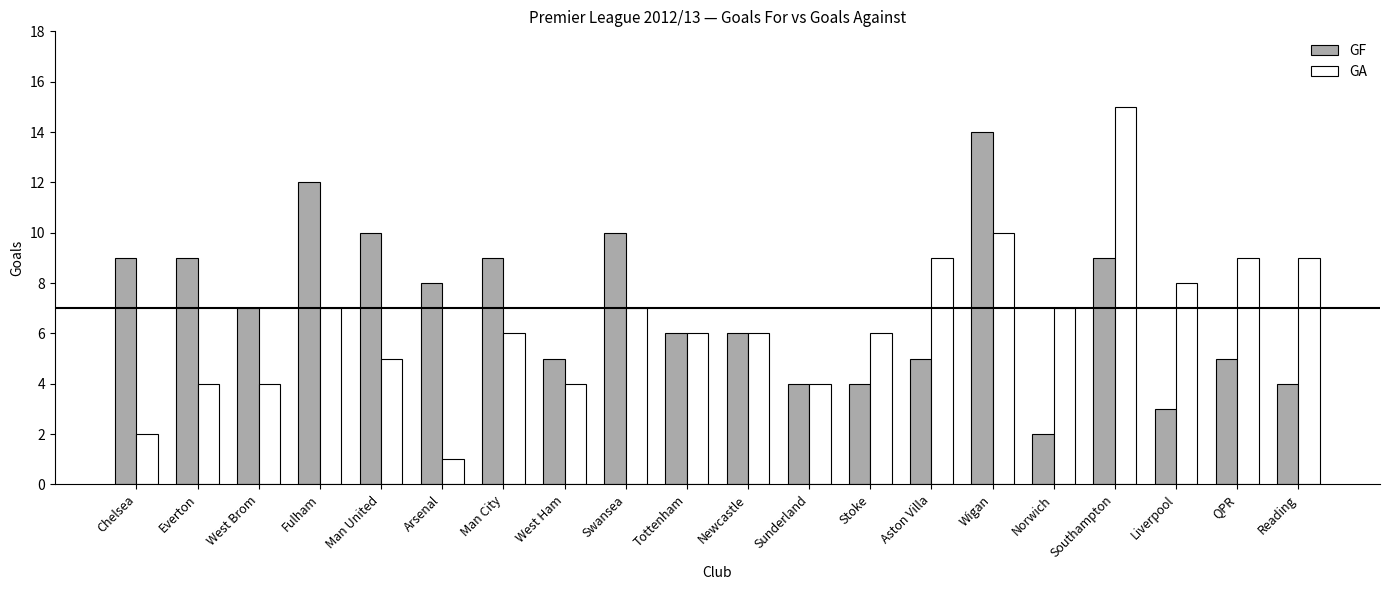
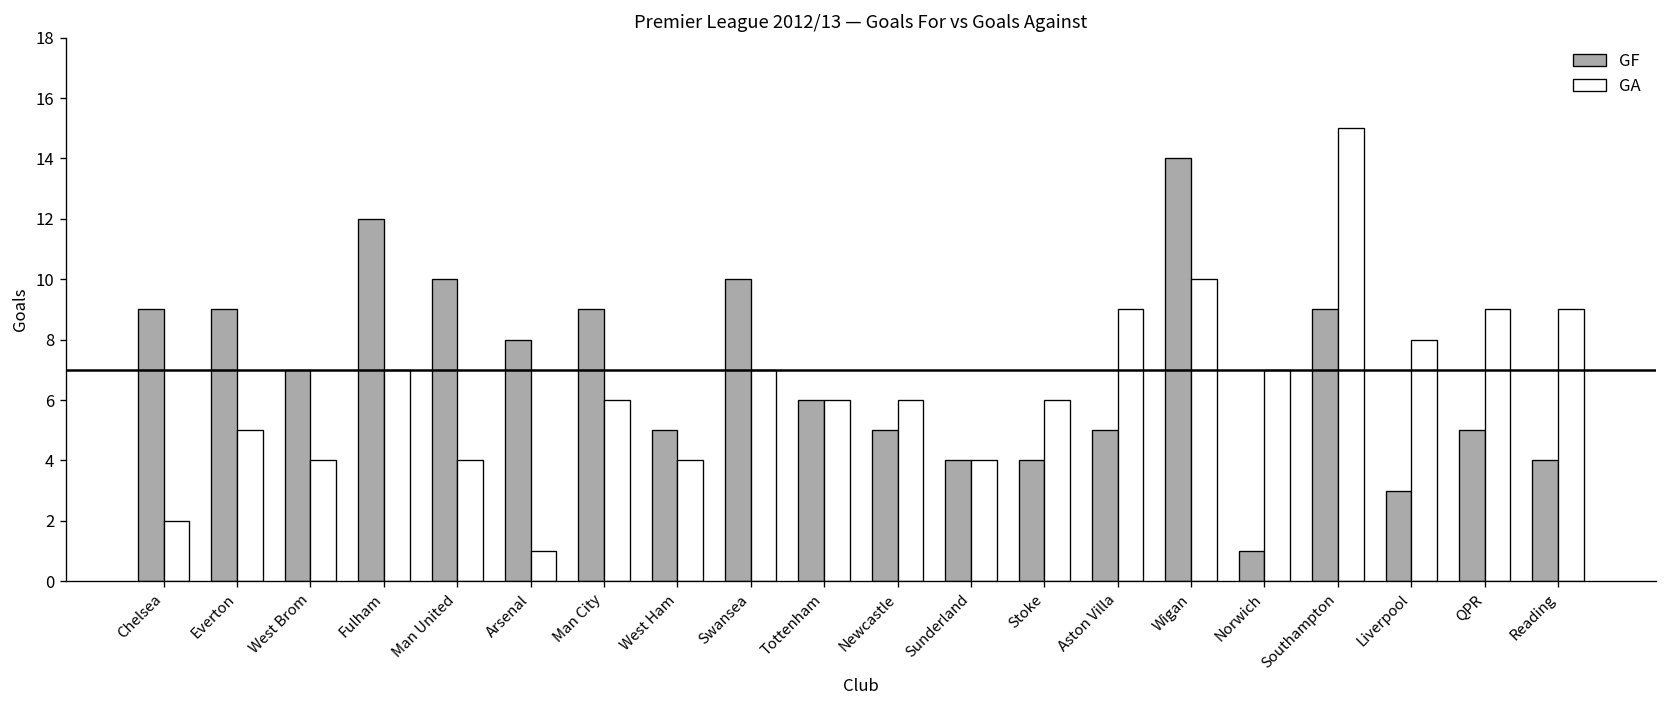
  {
    "GF": {
      "Chelsea": 9,
      "Everton": 9,
      "West Brom": 7,
      "Fulham": 12,
      "Man United": 10,
      "Arsenal": 8,
      "Man City": 9,
      "West Ham": 5,
      "Swansea": 10,
      "Tottenham": 6,
-     "Newcastle": 6,
+     "Newcastle": 5,
      "Sunderland": 4,
      "Stoke": 4,
      "Aston Villa": 5,
      "Wigan": 14,
-     "Norwich": 2,
+     "Norwich": 1,
      "Southampton": 9,
      "Liverpool": 3,
      "QPR": 5,
      "Reading": 4
    },
    "GA": {
      "Chelsea": 2,
-     "Everton": 4,
+     "Everton": 5,
      "West Brom": 4,
      "Fulham": 7,
-     "Man United": 5,
+     "Man United": 4,
      "Arsenal": 1,
      "Man City": 6,
      "West Ham": 4,
      "Swansea": 7,
      "Tottenham": 6,
      "Newcastle": 6,
      "Sunderland": 4,
      "Stoke": 6,
      "Aston Villa": 9,
      "Wigan": 10,
      "Norwich": 7,
      "Southampton": 15,
      "Liverpool": 8,
      "QPR": 9,
      "Reading": 9
    }
  }
